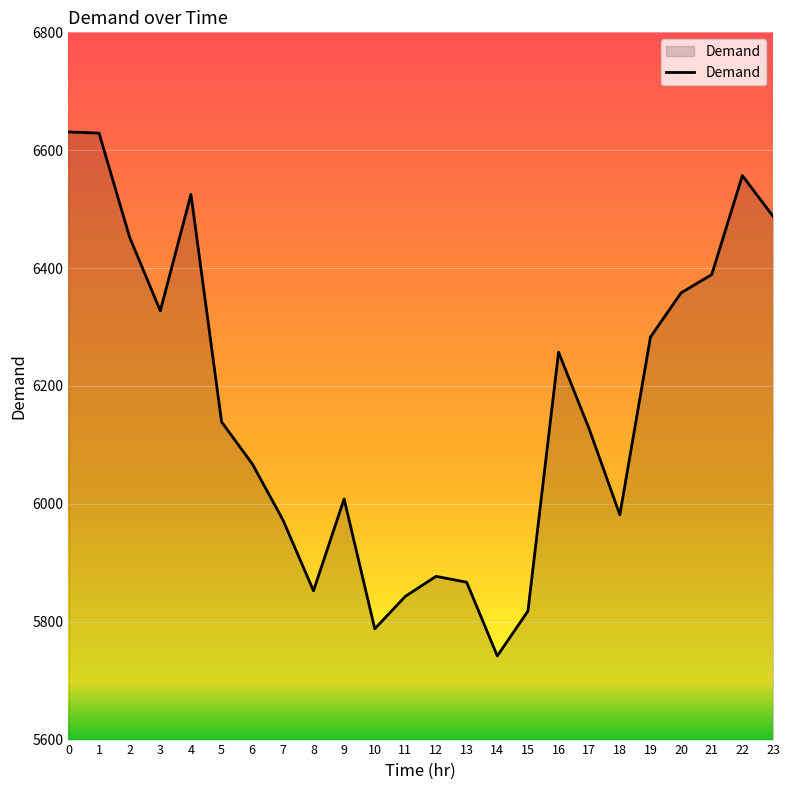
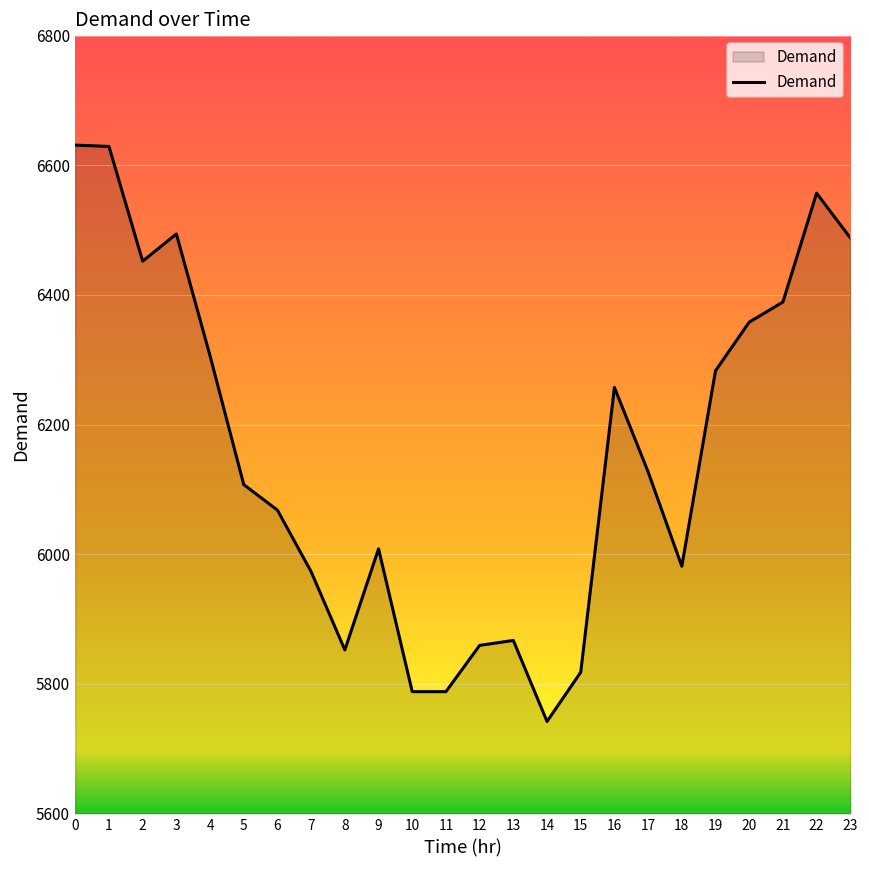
  {
    "0": 6630,
    "1": 6630,
    "2": 6450,
-   "3": 6330,
-   "4": 6530,
-   "5": 6140,
+   "3": 6490,
+   "4": 6310,
+   "5": 6110,
    "6": 6070,
    "7": 5970,
    "8": 5850,
    "9": 6010,
    "10": 5790,
-   "11": 5840,
-   "12": 5880,
+   "11": 5790,
+   "12": 5860,
    "13": 5870,
    "14": 5740,
    "15": 5820,
    "16": 6260,
    "17": 6130,
    "18": 5980,
    "19": 6280,
    "20": 6360,
    "21": 6390,
    "22": 6560,
    "23": 6490
  }
